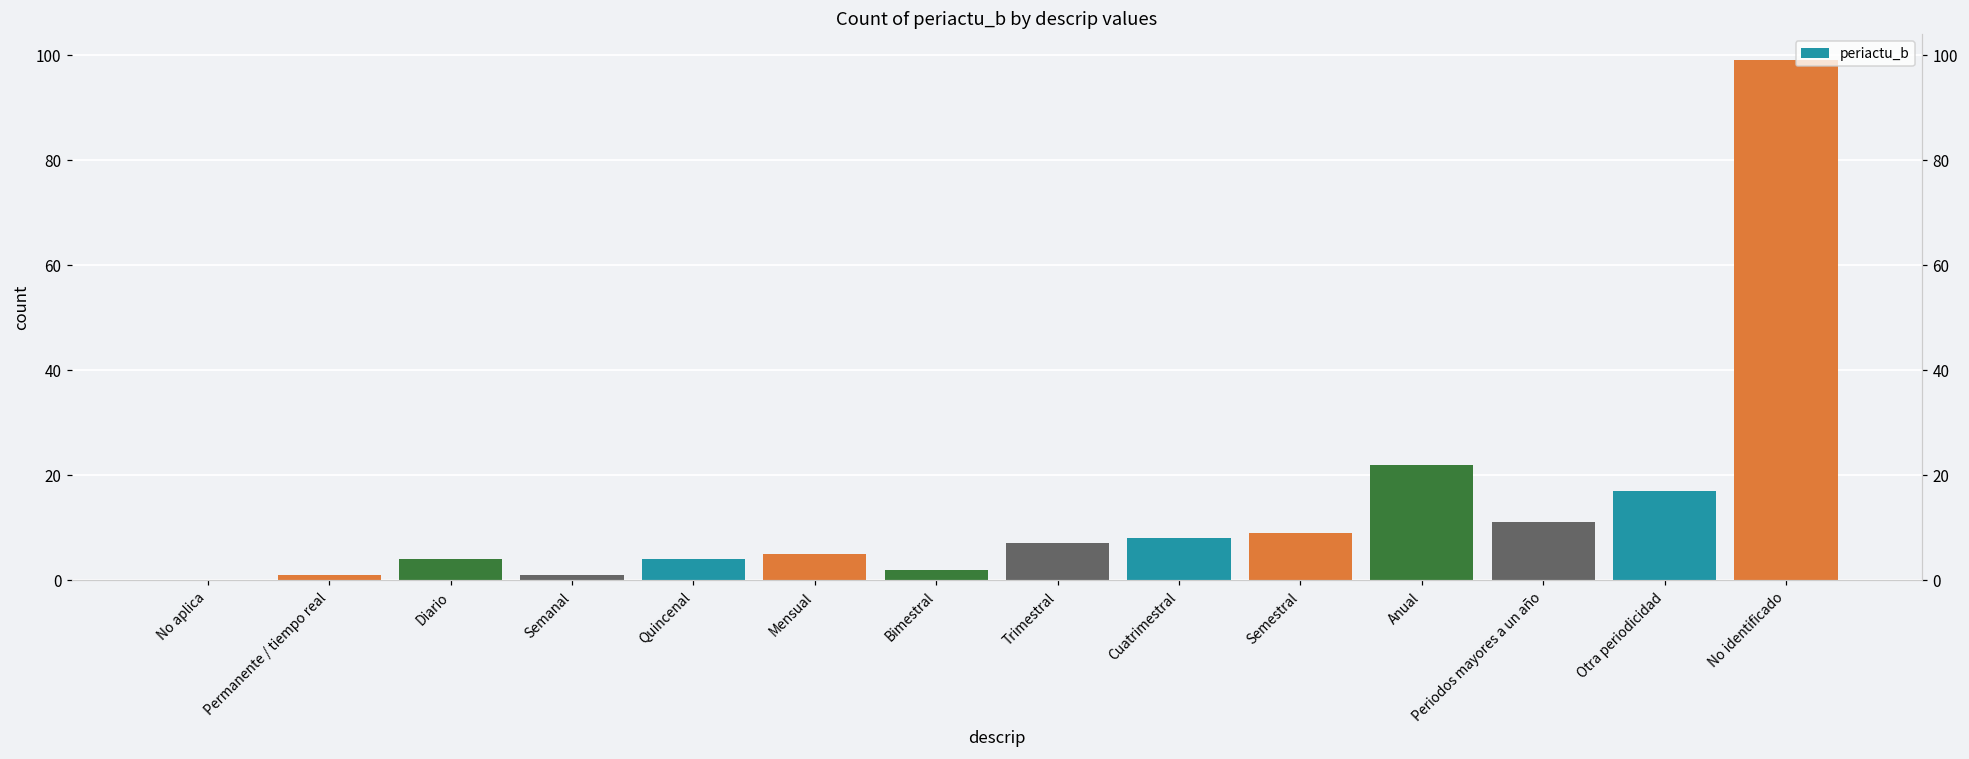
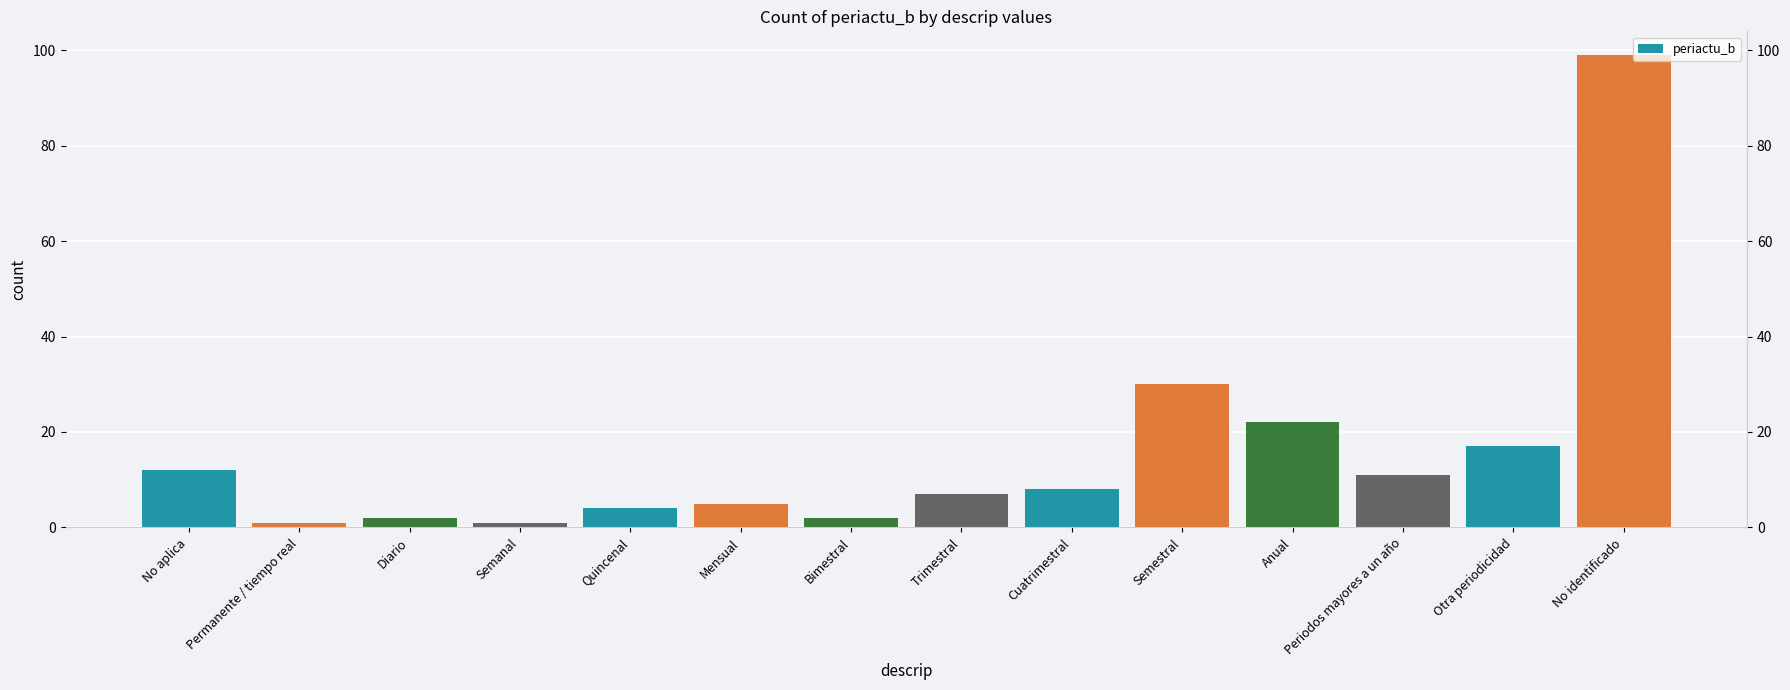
  {
-   "No aplica": 0,
+   "No aplica": 12,
    "Permanente / tiempo real": 1,
-   "Diario": 4,
+   "Diario": 2,
    "Semanal": 1,
    "Quincenal": 4,
    "Mensual": 5,
    "Bimestral": 2,
    "Trimestral": 7,
    "Cuatrimestral": 8,
-   "Semestral": 9,
+   "Semestral": 30,
    "Anual": 22,
    "Periodos mayores a un año": 11,
    "Otra periodicidad": 17,
    "No identificado": 99
  }
